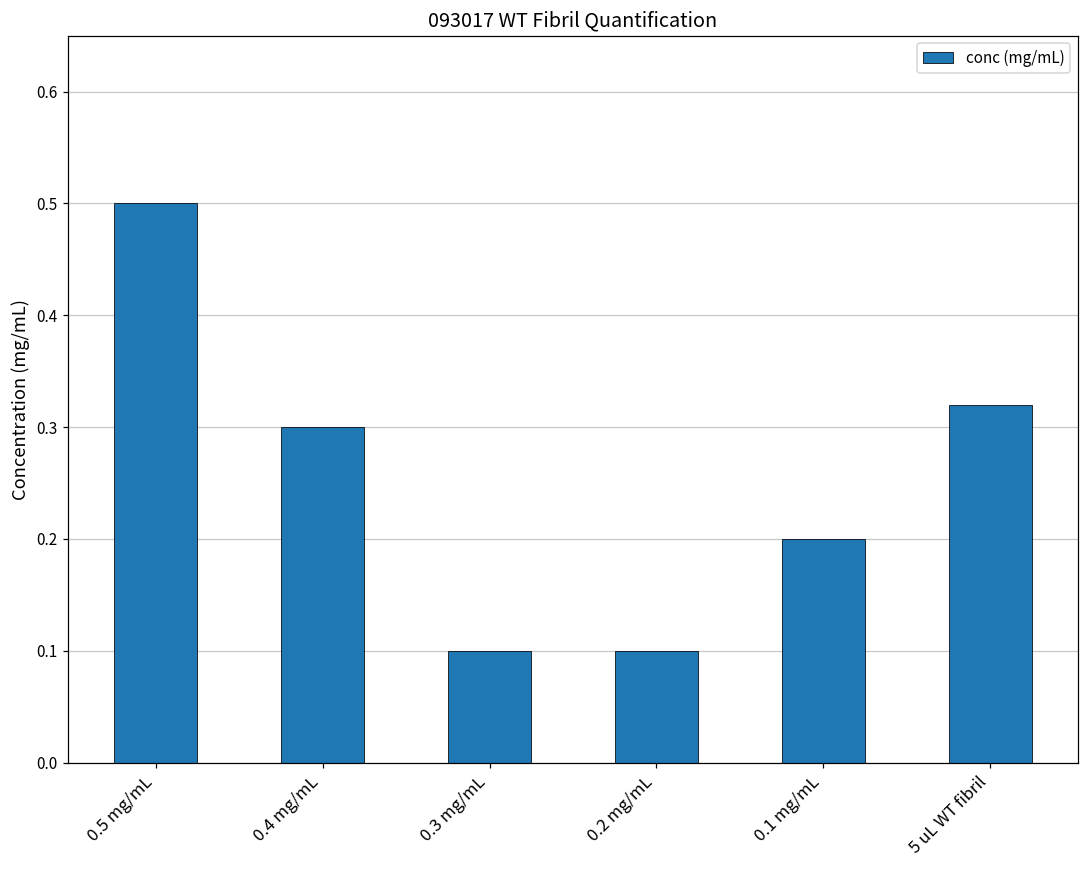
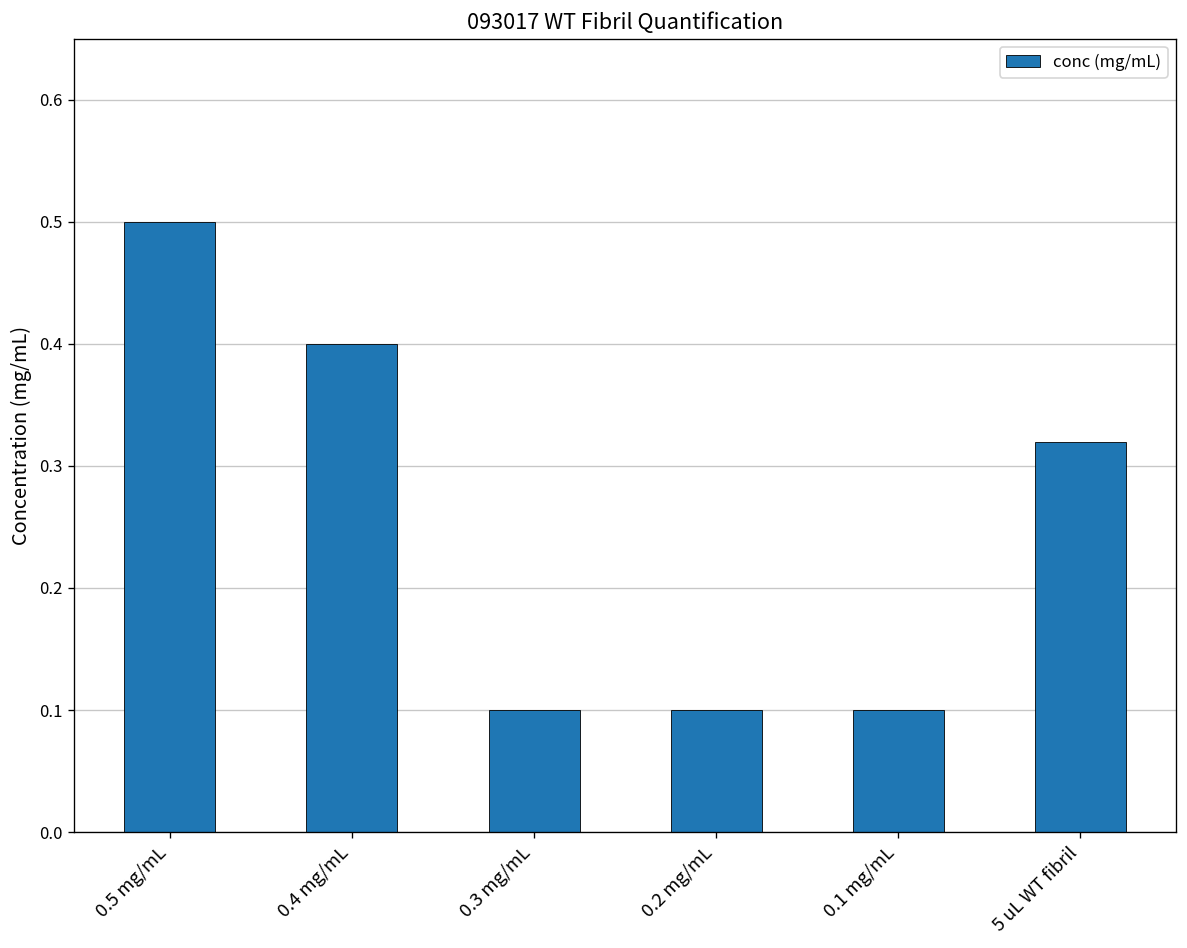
  {
    "0.5 mg/mL": 0.5,
-   "0.4 mg/mL": 0.3,
+   "0.4 mg/mL": 0.4,
    "0.3 mg/mL": 0.1,
    "0.2 mg/mL": 0.1,
-   "0.1 mg/mL": 0.2,
+   "0.1 mg/mL": 0.1,
    "5 uL WT fibril": 0.319
  }
